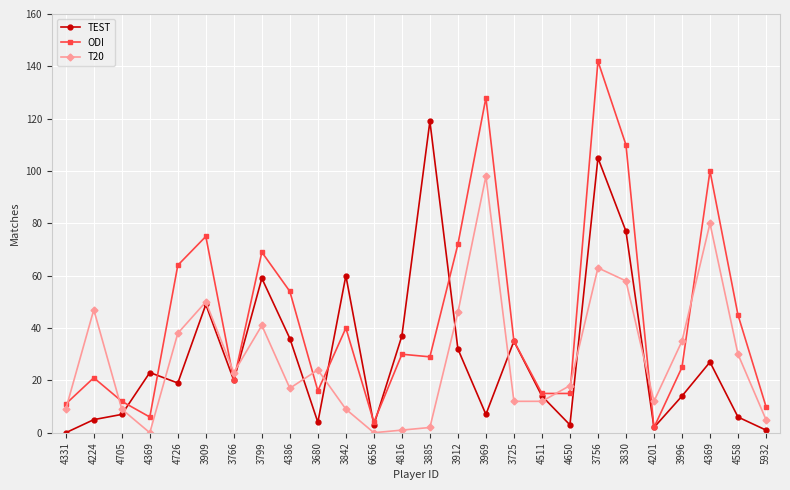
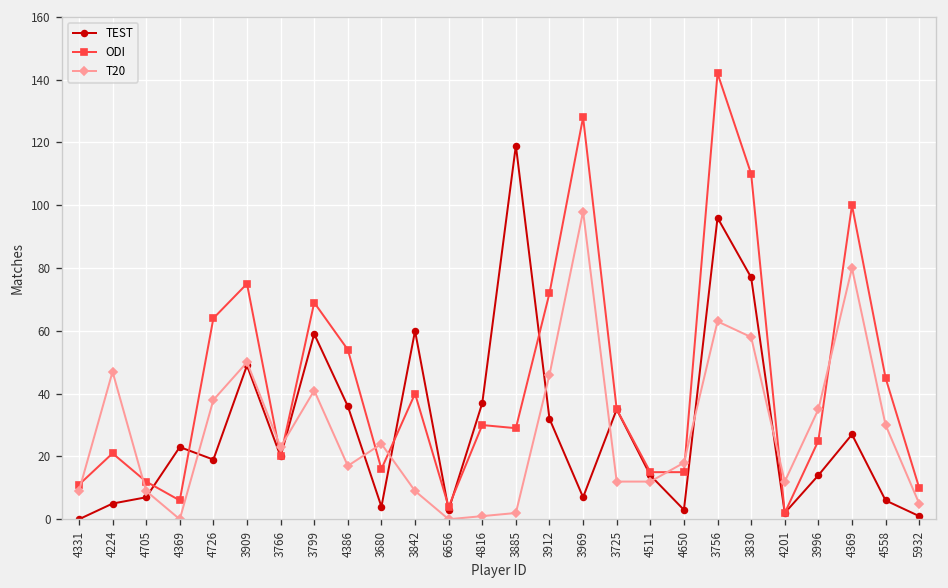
  {
    "TEST": {
      "4331": 0,
      "4224": 5,
      "4705": 7,
      "4726": 19,
      "3909": 49,
      "3799": 59,
      "4386": 36,
      "3680": 4,
      "3842": 60,
      "6656": 3,
      "4816": 37,
      "3885": 119,
      "3912": 32,
      "3969": 7,
      "4511": 14,
      "4650": 3,
-     "3756": 105,
+     "3756": 96,
      "3830": 77,
      "3996": 14,
      "4558": 6,
      "5932": 1
    },
    "ODI": {
      "4331": 11,
      "4224": 21,
      "4705": 12,
      "4726": 64,
      "3909": 75,
      "3799": 69,
      "4386": 54,
      "3680": 16,
      "3842": 40,
      "6656": 4,
      "4816": 30,
      "3885": 29,
      "3912": 72,
      "3969": 128,
      "4511": 15,
      "4650": 15,
      "3756": 142,
      "3830": 110,
      "3996": 25,
      "4558": 45,
      "5932": 10
    },
    "T20": {
      "4331": 9,
      "4224": 47,
      "4705": 9,
      "4726": 38,
      "3909": 50,
      "3766": 23,
      "3799": 41,
      "4386": 17,
      "3680": 24,
      "3842": 9,
      "6656": 0,
      "4816": 1,
      "3885": 2,
      "3912": 46,
      "3969": 98,
      "3725": 12,
      "4511": 12,
      "4650": 18,
      "3756": 63,
      "3830": 58,
      "4201": 12,
      "3996": 35,
      "4558": 30,
      "5932": 5
    }
  }
